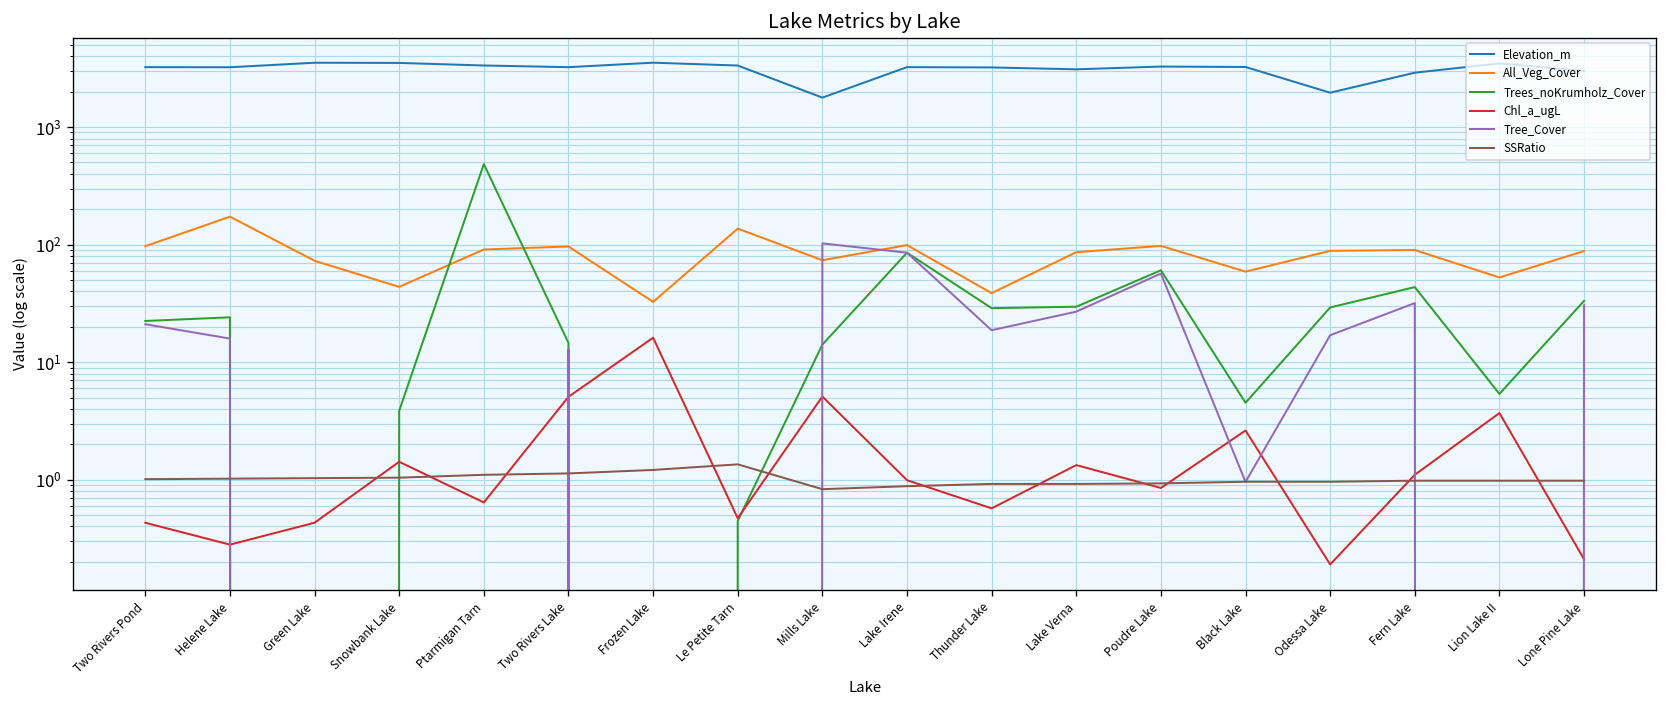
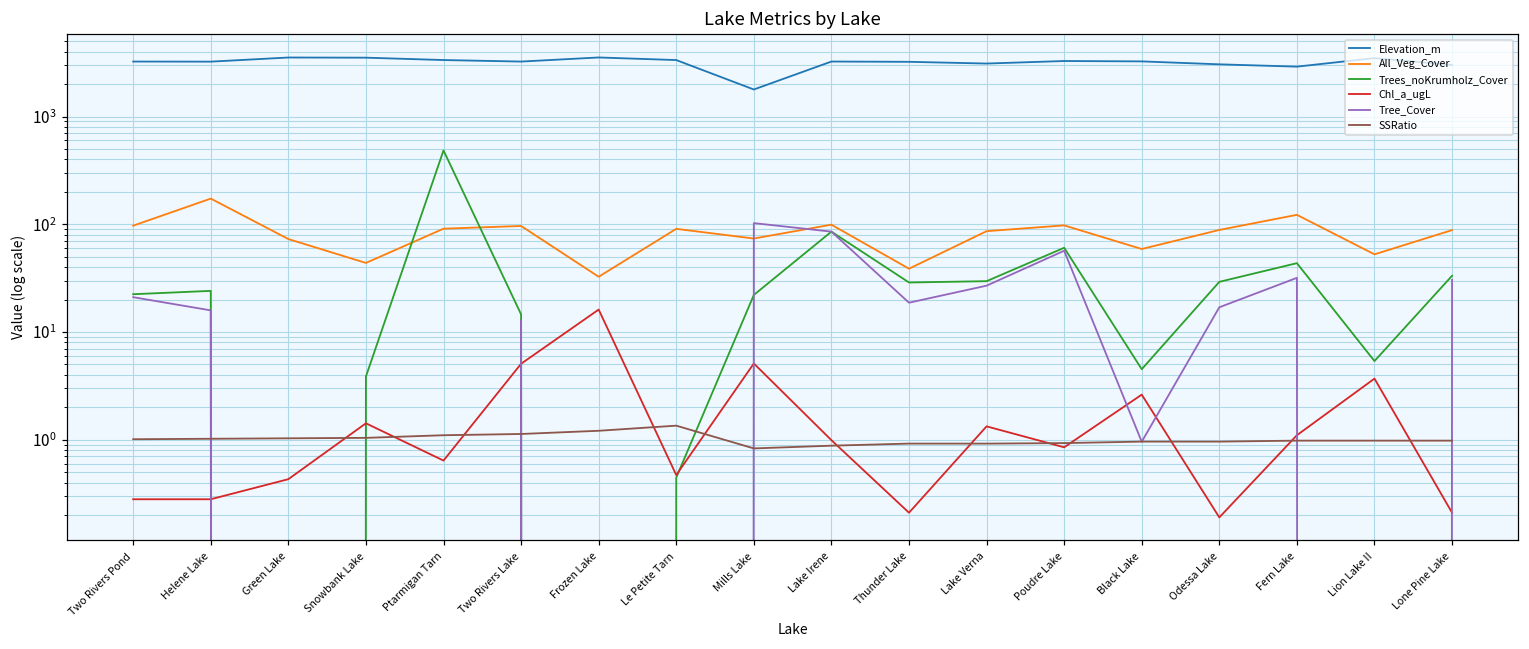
  {
    "Elevation_m": {
      "Two Rivers Pond": 3200,
      "Helene Lake": 3200,
      "Green Lake": 3500,
      "Snowbank Lake": 3500,
      "Ptarmigan Tarn": 3300,
      "Two Rivers Lake": 3200,
      "Frozen Lake": 3500,
      "Le Petite Tarn": 3300,
      "Mills Lake": 1800,
      "Lake Irene": 3200,
      "Thunder Lake": 3200,
      "Lake Verna": 3100,
      "Poudre Lake": 3300,
      "Black Lake": 3200,
-     "Odessa Lake": 2000,
+     "Odessa Lake": 3100,
      "Fern Lake": 2900
    },
    "All_Veg_Cover": {
      "Two Rivers Pond": 100,
      "Helene Lake": 170,
      "Green Lake": 70,
      "Snowbank Lake": 40,
      "Ptarmigan Tarn": 90,
      "Two Rivers Lake": 100,
      "Frozen Lake": 33,
-     "Le Petite Tarn": 140,
+     "Le Petite Tarn": 90,
      "Mills Lake": 70,
      "Lake Irene": 100,
      "Thunder Lake": 39,
      "Lake Verna": 90,
      "Poudre Lake": 100,
      "Black Lake": 60,
      "Odessa Lake": 90,
-     "Fern Lake": 90,
+     "Fern Lake": 120,
      "Lion Lake II": 50,
      "Lone Pine Lake": 90
    },
    "Trees_noKrumholz_Cover": {
      "Two Rivers Pond": 22,
      "Helene Lake": 24,
      "Snowbank Lake": 4,
      "Ptarmigan Tarn": 500,
      "Two Rivers Lake": 15,
-     "Mills Lake": 14,
+     "Mills Lake": 22,
      "Thunder Lake": 29,
      "Lake Verna": 30,
      "Poudre Lake": 60,
      "Black Lake": 5,
      "Odessa Lake": 29,
      "Fern Lake": 40,
      "Lion Lake II": 5,
      "Lone Pine Lake": 33
    },
    "Chl_a_ugL": {
-     "Two Rivers Pond": 0.4,
+     "Two Rivers Pond": 0.28,
      "Helene Lake": 0.28,
      "Green Lake": 0.4,
      "Snowbank Lake": 1.4,
      "Ptarmigan Tarn": 0.6,
      "Two Rivers Lake": 5,
      "Frozen Lake": 16,
      "Mills Lake": 5,
      "Lake Irene": 1.0,
-     "Thunder Lake": 0.6,
+     "Thunder Lake": 0.21,
      "Lake Verna": 1.3,
      "Poudre Lake": 0.9,
      "Black Lake": 2.6,
      "Odessa Lake": 0.19,
      "Fern Lake": 1.1,
      "Lion Lake II": 3.7,
      "Lone Pine Lake": 0.21
    },
    "Tree_Cover": {
      "Two Rivers Pond": 21,
      "Helene Lake": 16,
      "Two Rivers Lake": 13,
      "Mills Lake": 100,
      "Thunder Lake": 19,
      "Lake Verna": 27,
      "Poudre Lake": 60,
      "Odessa Lake": 17,
      "Fern Lake": 32,
      "Lone Pine Lake": 30
    },
    "SSRatio": {
      "Two Rivers Pond": 1.0,
      "Helene Lake": 1.0,
      "Green Lake": 1.0,
      "Snowbank Lake": 1.0,
      "Ptarmigan Tarn": 1.1,
      "Two Rivers Lake": 1.1,
      "Frozen Lake": 1.2,
      "Le Petite Tarn": 1.4,
      "Mills Lake": 0.8,
      "Lake Irene": 0.9,
      "Thunder Lake": 0.9,
      "Lake Verna": 0.9,
      "Poudre Lake": 0.9,
      "Odessa Lake": 1.0,
      "Fern Lake": 1.0,
      "Lion Lake II": 1.0,
      "Lone Pine Lake": 1.0
    }
  }
